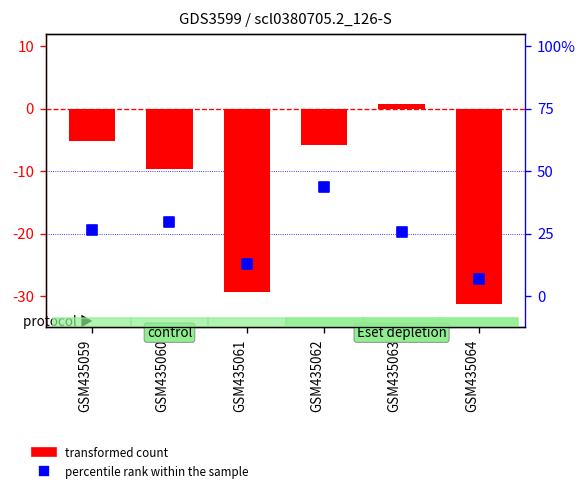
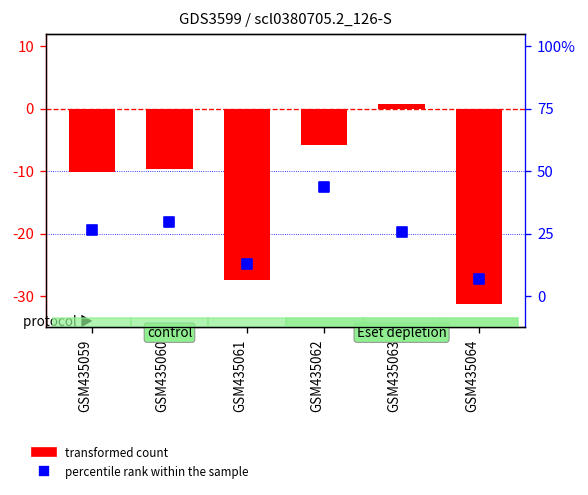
  {
    "transformed count": {
-     "GSM435059": -5,
+     "GSM435059": -10,
      "GSM435060": -10,
-     "GSM435061": -29,
+     "GSM435061": -28,
      "GSM435062": -6,
      "GSM435063": 1,
      "GSM435064": -31
    }
  }
